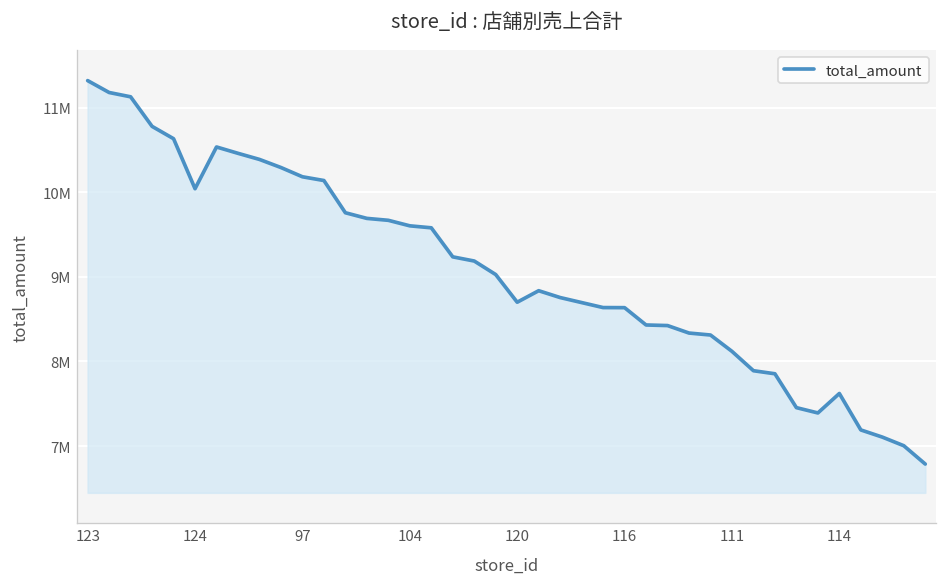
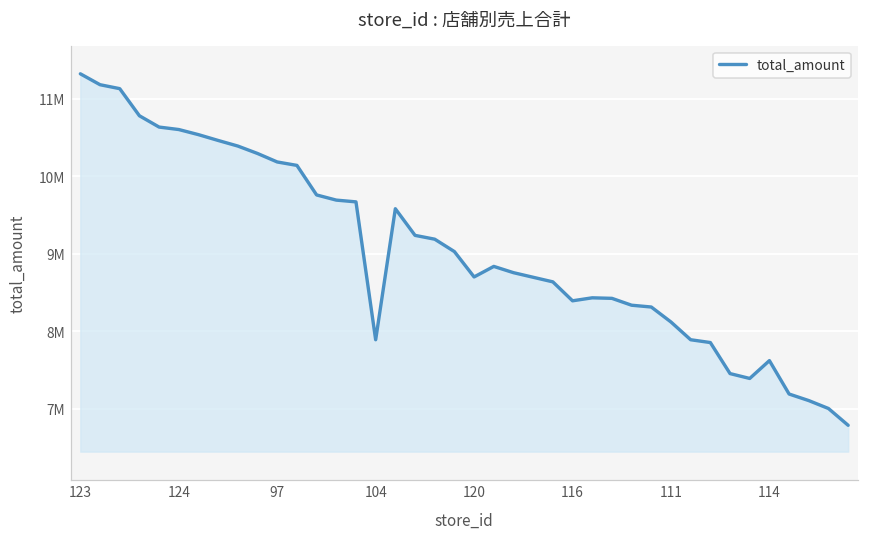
  {
    "123": 11300000,
-   "124": 10000000,
+   "124": 10600000,
    "97": 10200000,
-   "104": 9600000,
+   "104": 7900000,
    "120": 8700000,
-   "116": 8600000,
+   "116": 8400000,
    "111": 8100000,
    "114": 7600000
  }
